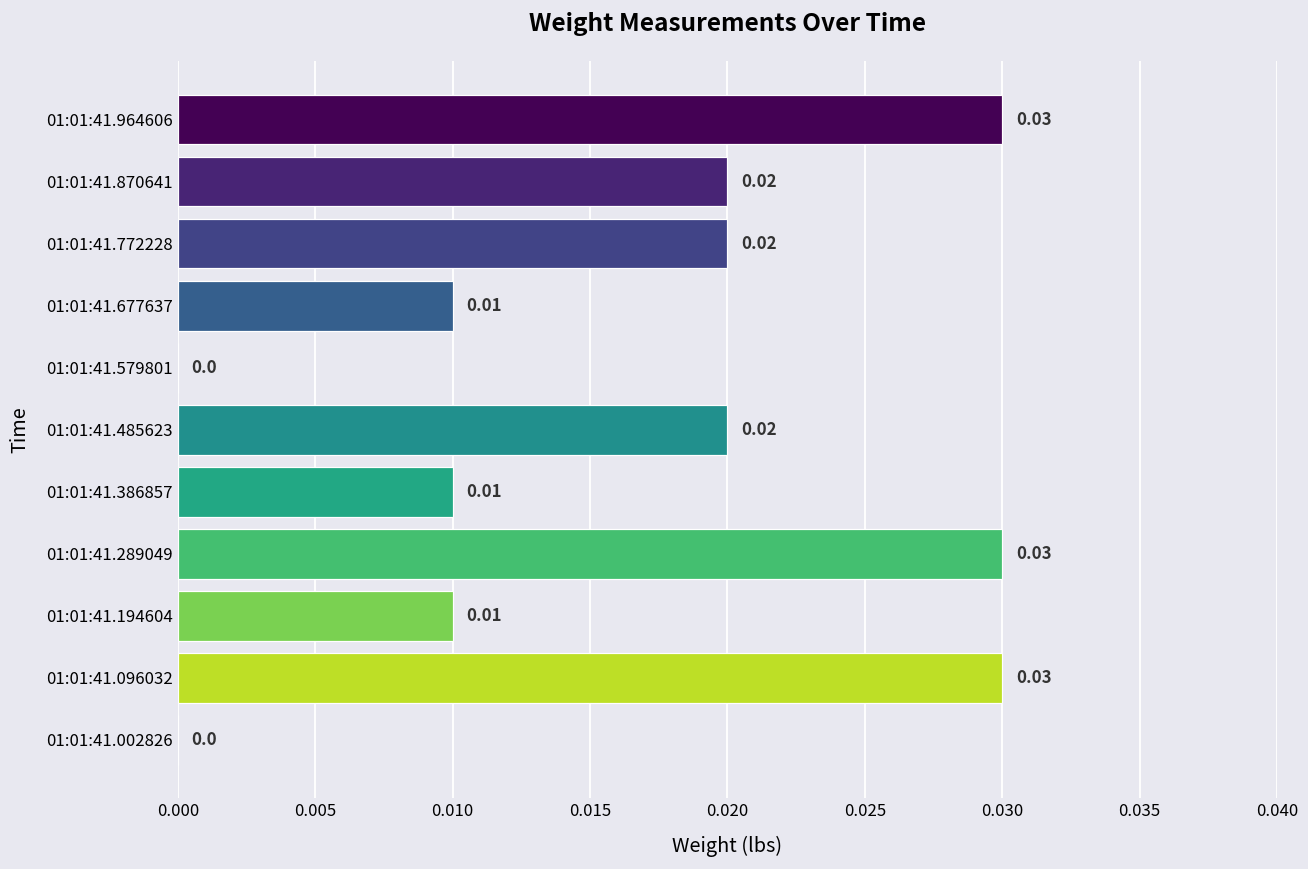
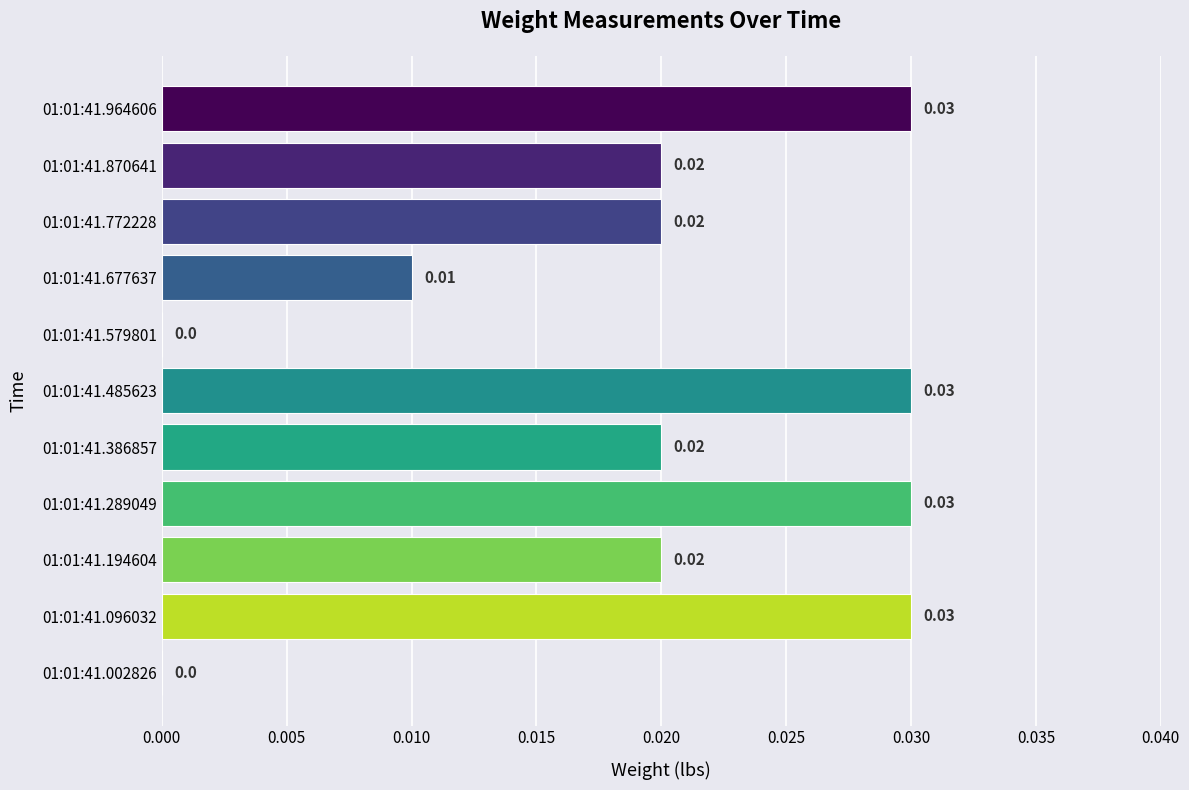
  {
    "01:01:41.964606": 0.03,
    "01:01:41.870641": 0.02,
    "01:01:41.772228": 0.02,
    "01:01:41.677637": 0.01,
    "01:01:41.579801": 0.0,
-   "01:01:41.485623": 0.02,
-   "01:01:41.386857": 0.01,
+   "01:01:41.485623": 0.03,
+   "01:01:41.386857": 0.02,
    "01:01:41.289049": 0.03,
-   "01:01:41.194604": 0.01,
+   "01:01:41.194604": 0.02,
    "01:01:41.096032": 0.03,
    "01:01:41.002826": 0.0
  }
